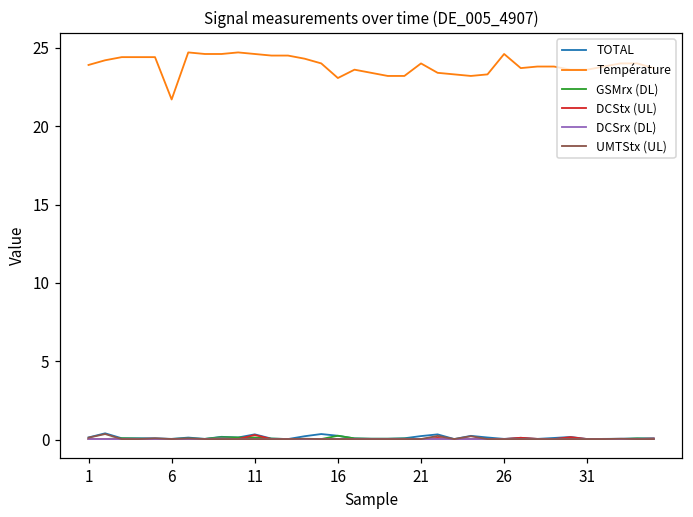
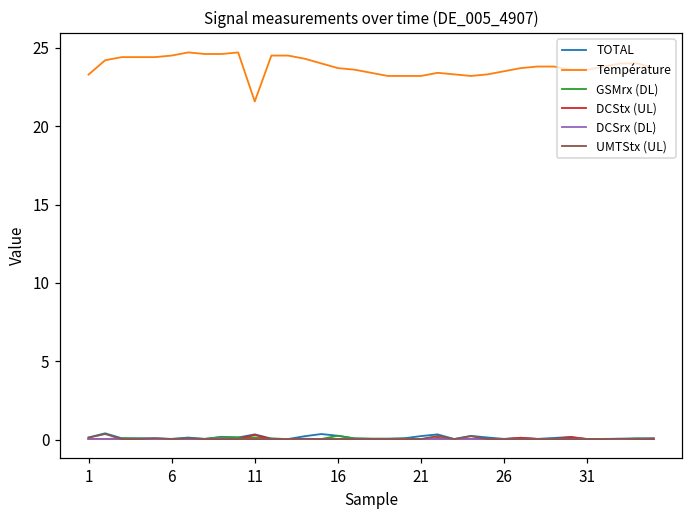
  {
    "TOTAL": {
      "21": 0.2
    },
    "Température": {
-     "1": 23.9,
-     "6": 21.7,
-     "11": 24.6,
-     "16": 23.1,
-     "21": 24.0,
-     "26": 24.6
+     "1": 23.3,
+     "6": 24.5,
+     "11": 21.6,
+     "16": 23.7,
+     "21": 23.2,
+     "26": 23.5
    }
  }
